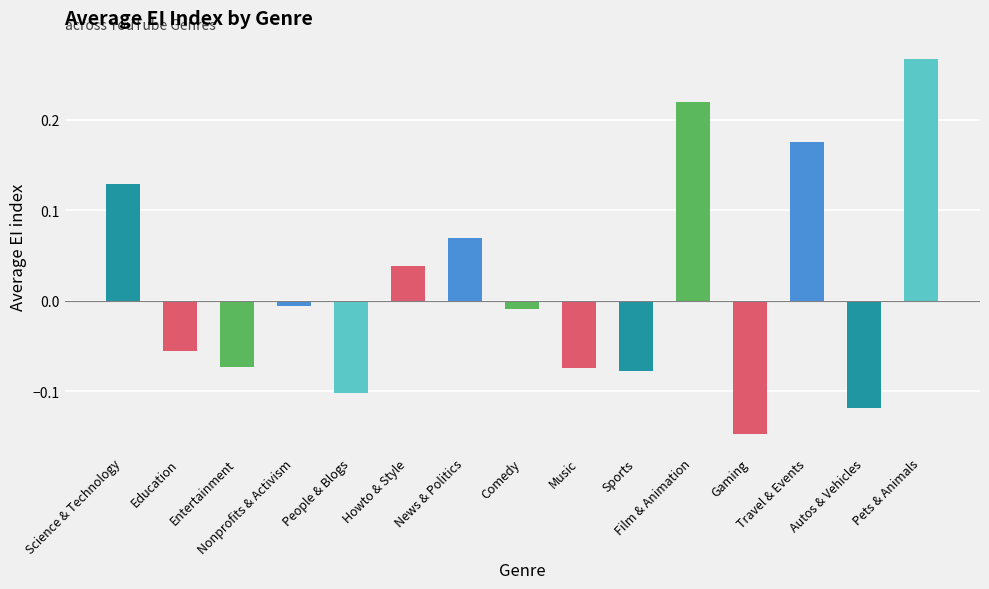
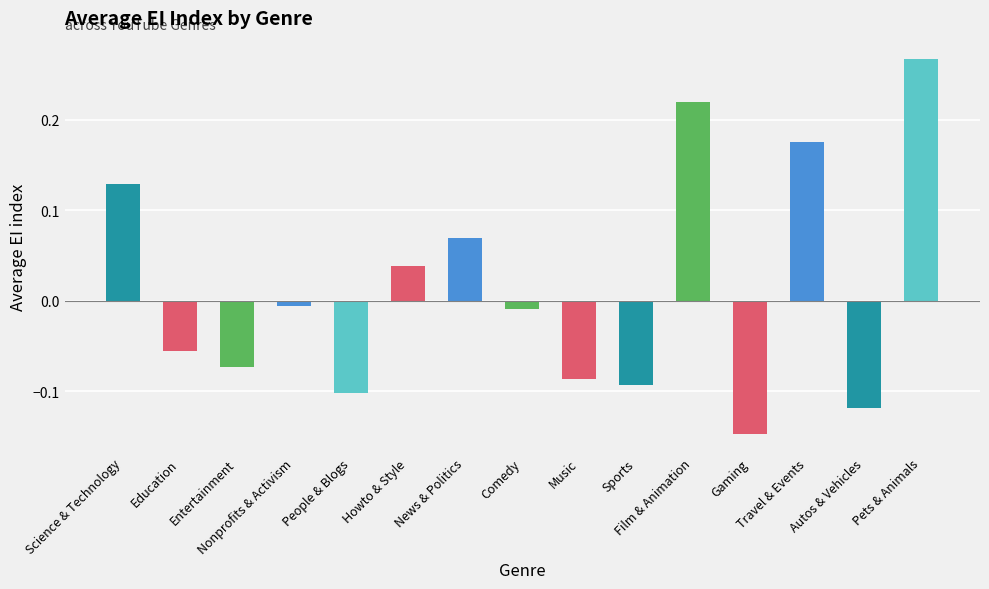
  {
    "Science & Technology": 0.13,
    "Education": -0.06,
    "Entertainment": -0.07,
    "Nonprofits & Activism": -0.01,
    "People & Blogs": -0.10,
    "Howto & Style": 0.04,
    "News & Politics": 0.07,
    "Comedy": -0.01,
-   "Music": -0.07,
-   "Sports": -0.08,
+   "Music": -0.09,
+   "Sports": -0.09,
    "Film & Animation": 0.22,
    "Gaming": -0.15,
    "Travel & Events": 0.18,
    "Autos & Vehicles": -0.12,
    "Pets & Animals": 0.27
  }
